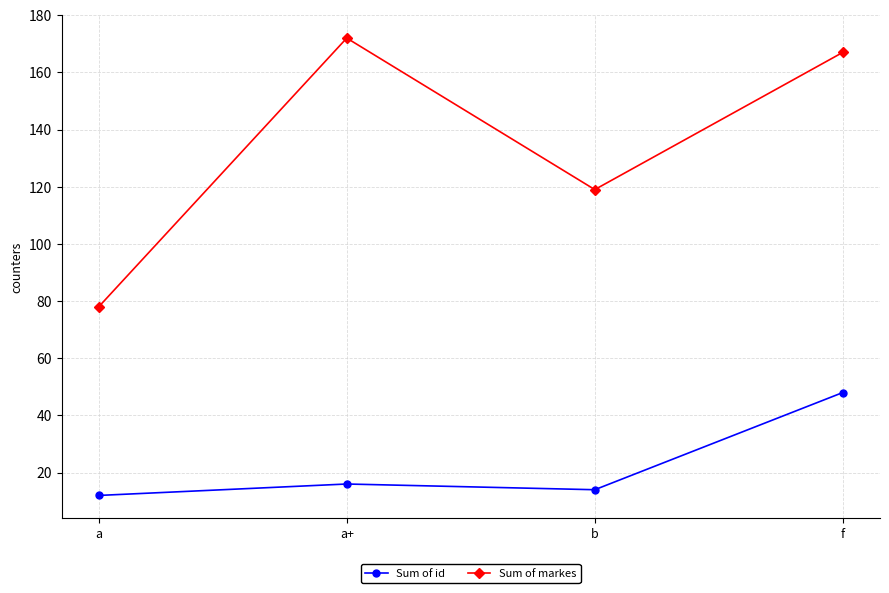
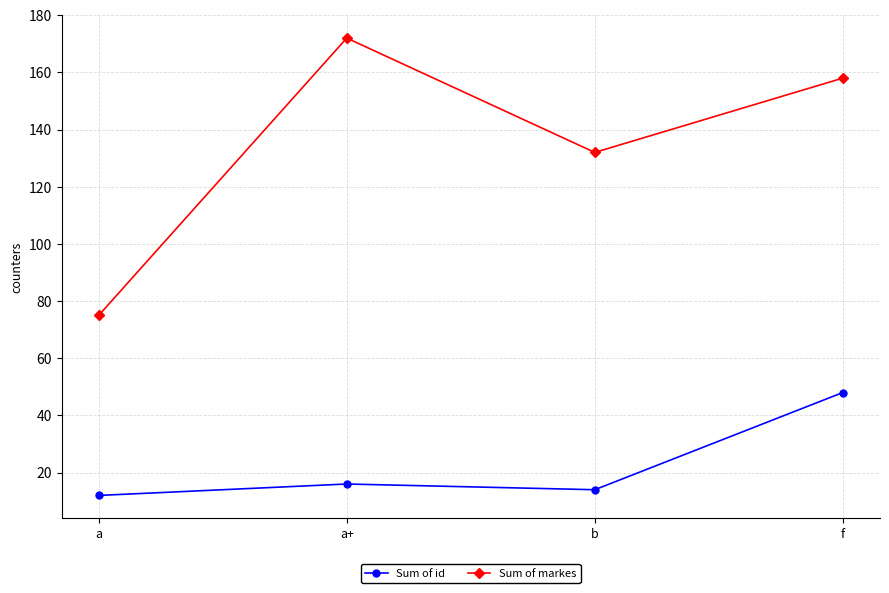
  {
    "Sum of id": {
      "a": 12,
      "a+": 16,
      "b": 14,
      "f": 48
    },
    "Sum of markes": {
-     "a": 78,
+     "a": 75,
      "a+": 172,
-     "b": 119,
-     "f": 167
+     "b": 132,
+     "f": 158
    }
  }
